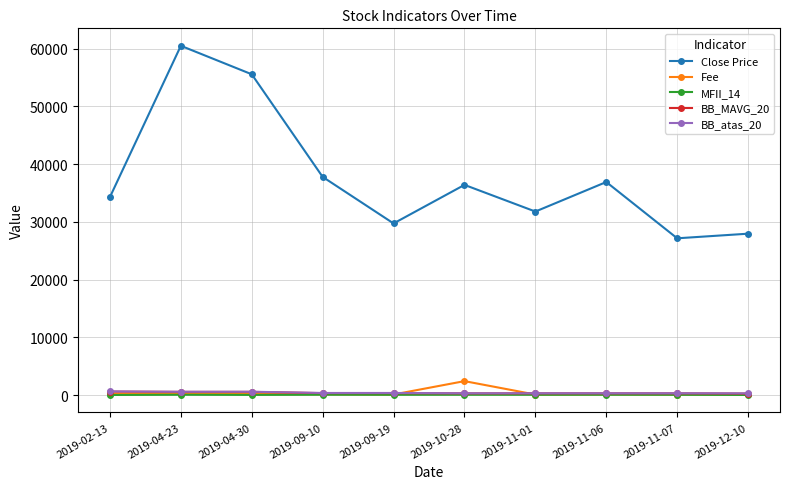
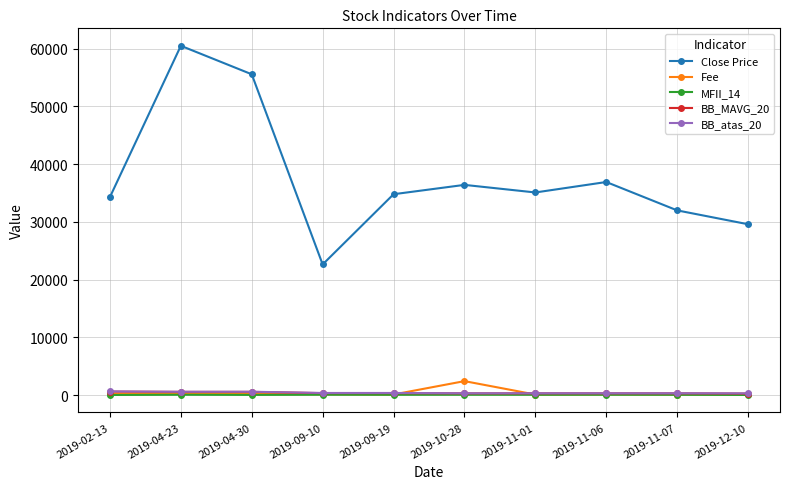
  {
    "Close Price": {
      "2019-02-13": 34000,
      "2019-04-23": 61000,
      "2019-04-30": 56000,
-     "2019-09-10": 38000,
-     "2019-09-19": 30000,
+     "2019-09-10": 23000,
+     "2019-09-19": 35000,
      "2019-10-28": 36000,
-     "2019-11-01": 32000,
+     "2019-11-01": 35000,
      "2019-11-06": 37000,
-     "2019-11-07": 27000,
-     "2019-12-10": 28000
+     "2019-11-07": 32000,
+     "2019-12-10": 30000
    },
    "Fee": {
      "2019-10-28": 2000
    }
  }
